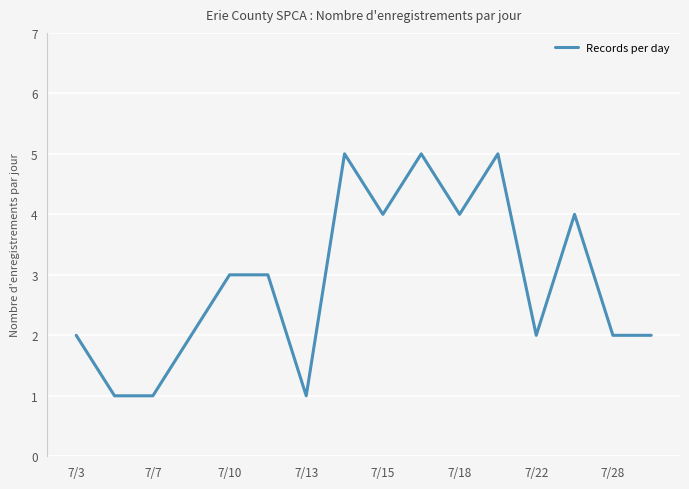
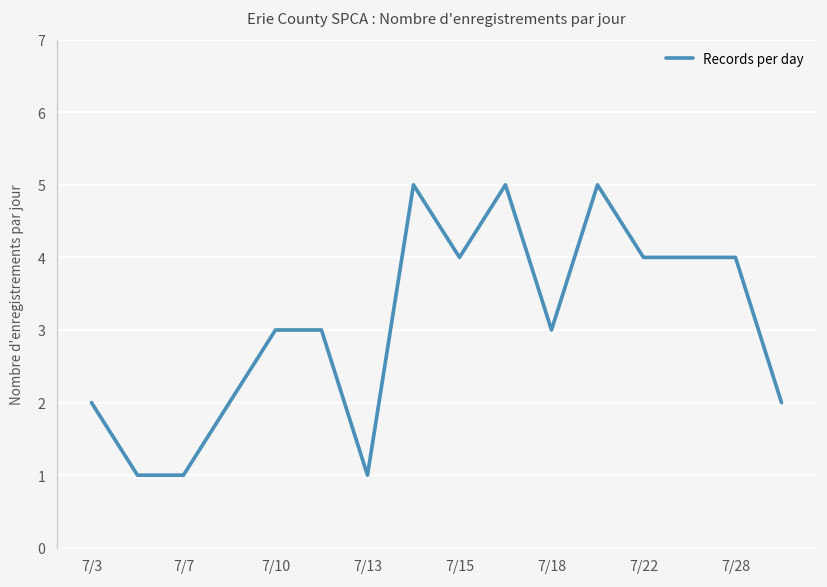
  {
    "7/3": 2,
    "7/7": 1,
    "7/10": 3,
    "7/13": 1,
    "7/15": 4,
-   "7/18": 4,
-   "7/22": 2,
-   "7/28": 2
+   "7/18": 3,
+   "7/22": 4,
+   "7/28": 4
  }
